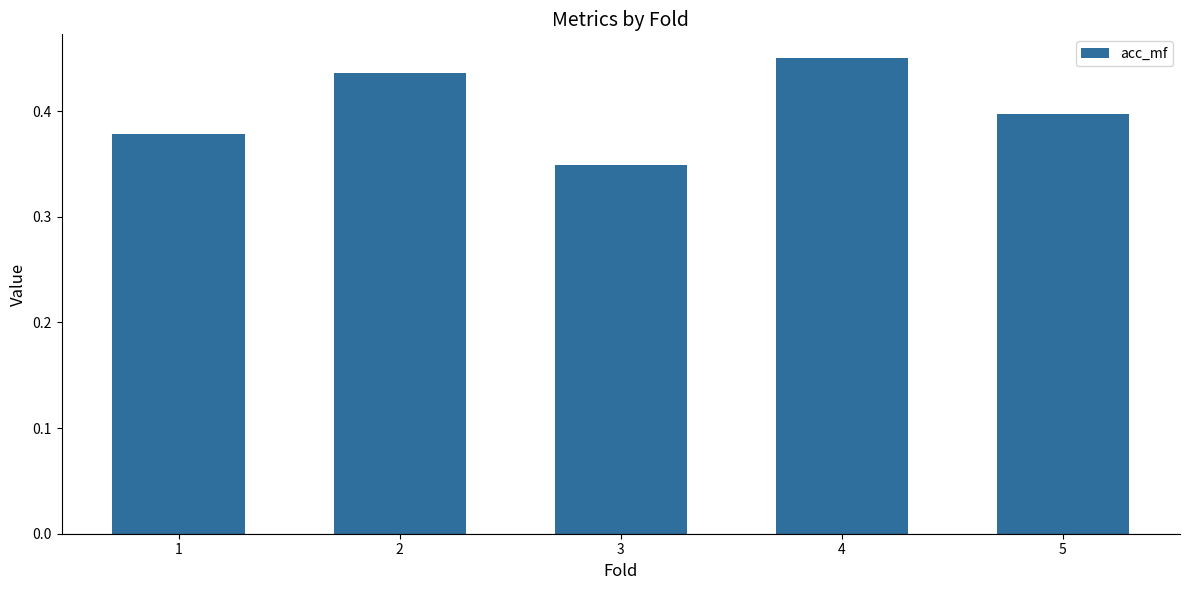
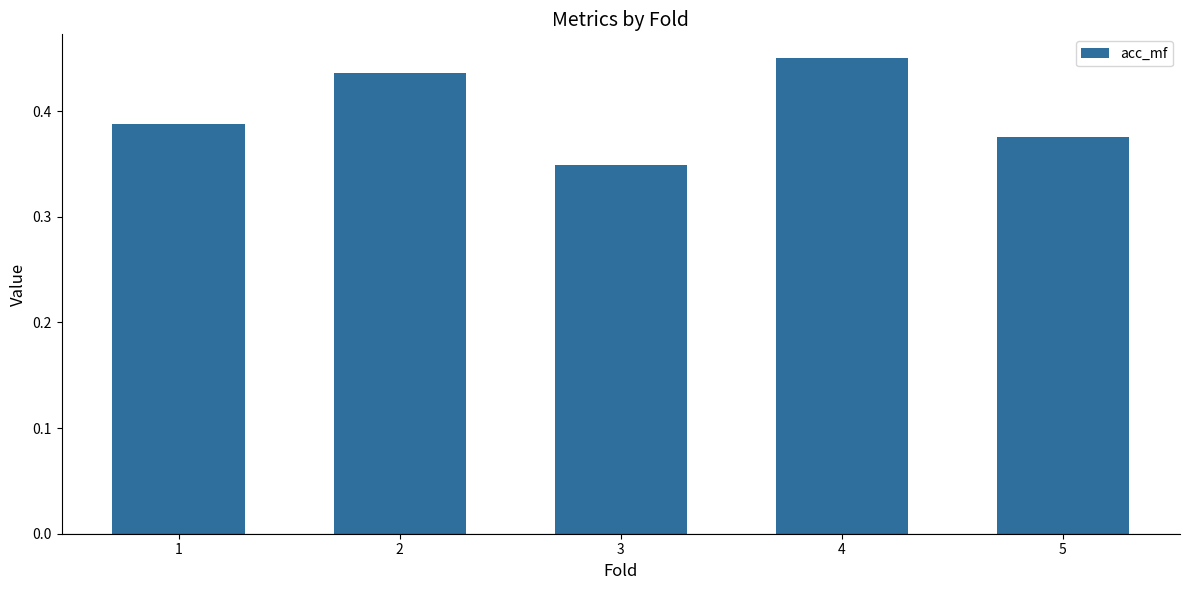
  {
-   "1": 0.379,
+   "1": 0.388,
    "2": 0.436,
    "3": 0.349,
    "4": 0.450,
-   "5": 0.397
+   "5": 0.376
  }
